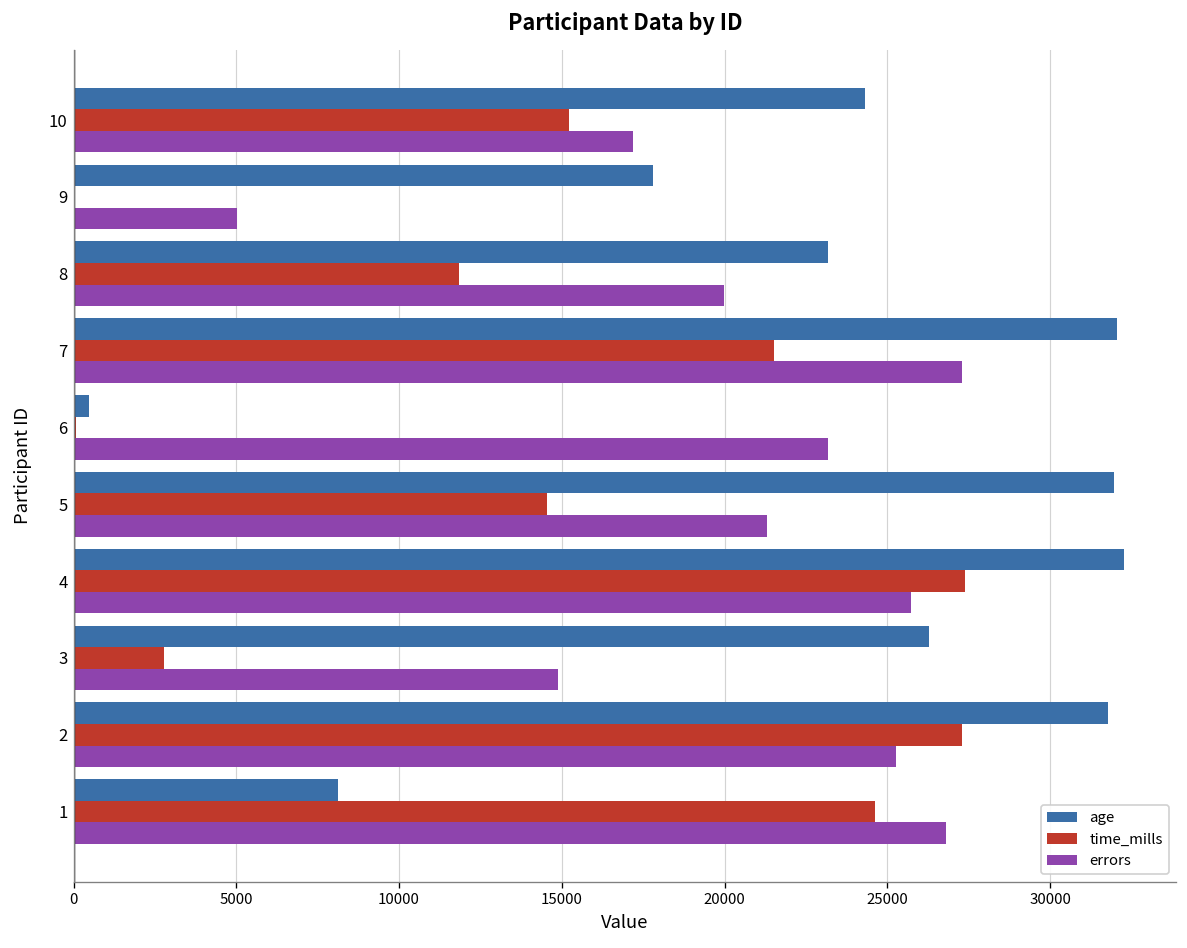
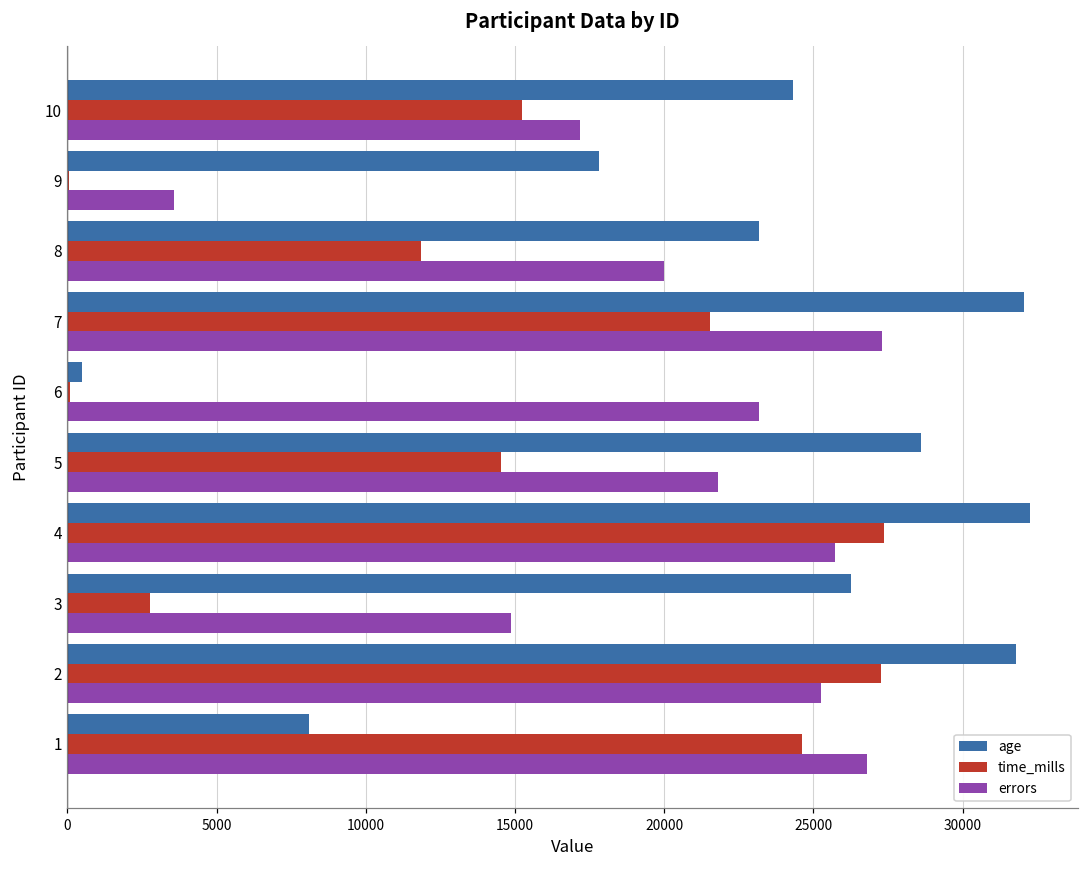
  {
    "age": {
      "10": 24300,
      "9": 17800,
      "8": 23200,
      "7": 32100,
      "6": 500,
-     "5": 32000,
+     "5": 28600,
      "4": 32300,
      "3": 26300,
      "2": 31800,
      "1": 8100
    },
    "time_mills": {
      "10": 15200,
      "8": 11800,
      "7": 21500,
      "5": 14500,
      "4": 27400,
      "3": 2800,
      "2": 27300,
      "1": 24600
    },
    "errors": {
      "10": 17200,
-     "9": 5000,
+     "9": 3600,
      "8": 20000,
      "7": 27300,
      "6": 23200,
-     "5": 21300,
+     "5": 21800,
      "4": 25700,
      "3": 14900,
      "2": 25300,
      "1": 26800
    }
  }
